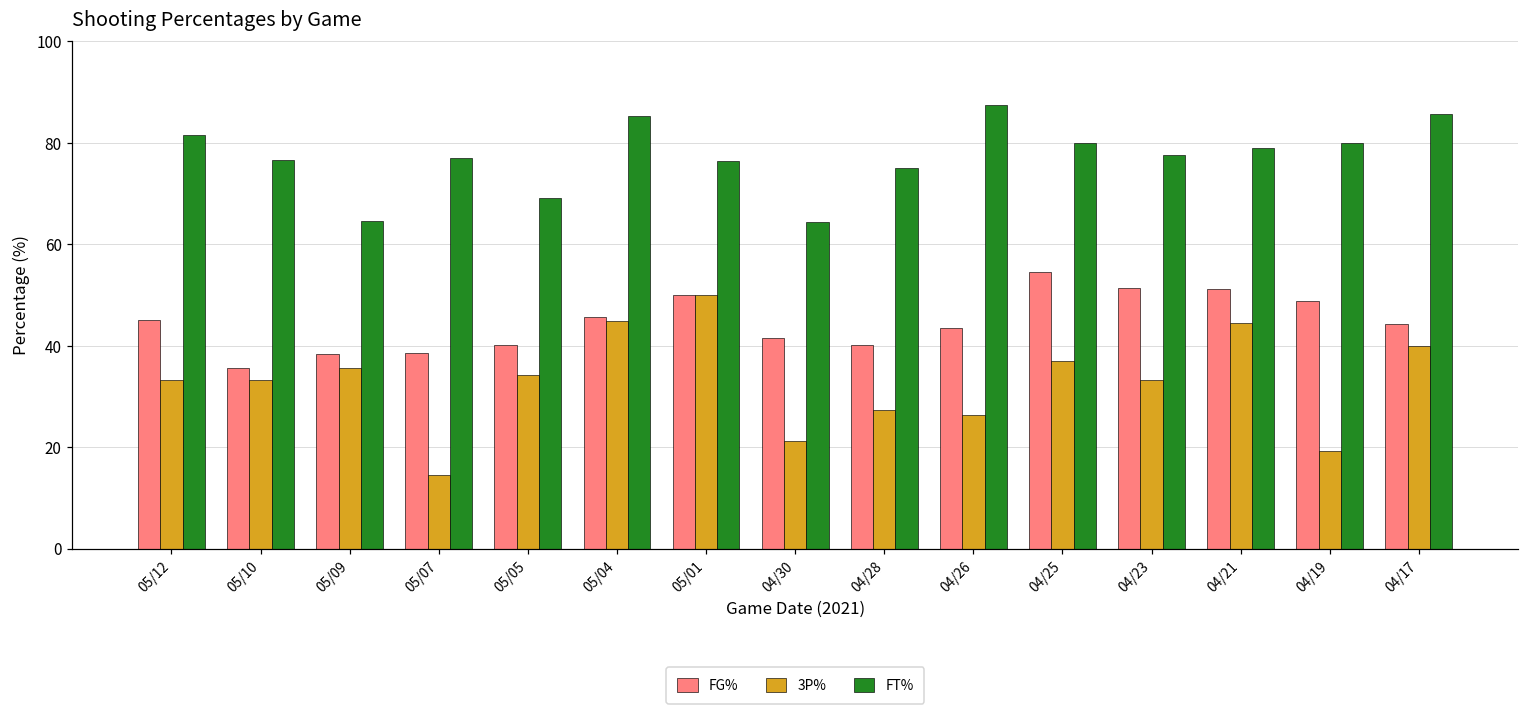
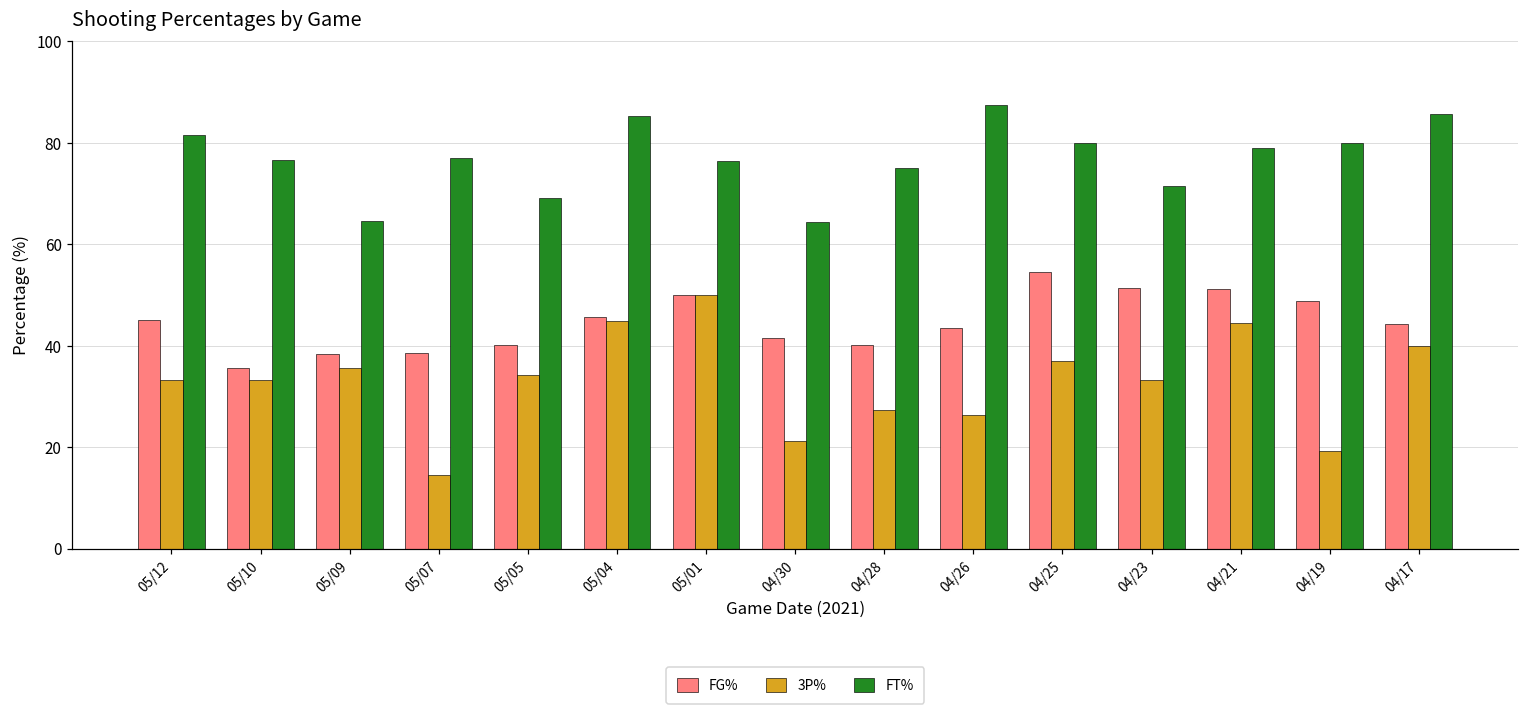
  {
    "FG%": {
      "05/12": 45,
      "05/10": 36,
      "05/09": 38,
      "05/07": 39,
      "05/05": 40,
      "05/04": 46,
      "05/01": 50,
      "04/30": 42,
      "04/28": 40,
      "04/26": 43,
      "04/25": 55,
      "04/23": 51,
      "04/21": 51,
      "04/19": 49,
      "04/17": 44
    },
    "3P%": {
      "05/12": 33,
      "05/10": 33,
      "05/09": 36,
      "05/07": 15,
      "05/05": 34,
      "05/04": 45,
      "05/01": 50,
      "04/30": 21,
      "04/28": 27,
      "04/26": 26,
      "04/25": 37,
      "04/23": 33,
      "04/21": 44,
      "04/19": 19,
      "04/17": 40
    },
    "FT%": {
      "05/12": 82,
      "05/10": 77,
      "05/09": 65,
      "05/07": 77,
      "05/05": 69,
      "05/04": 85,
      "05/01": 77,
      "04/30": 64,
      "04/28": 75,
      "04/26": 88,
      "04/25": 80,
-     "04/23": 78,
+     "04/23": 71,
      "04/21": 79,
      "04/19": 80,
      "04/17": 86
    }
  }
